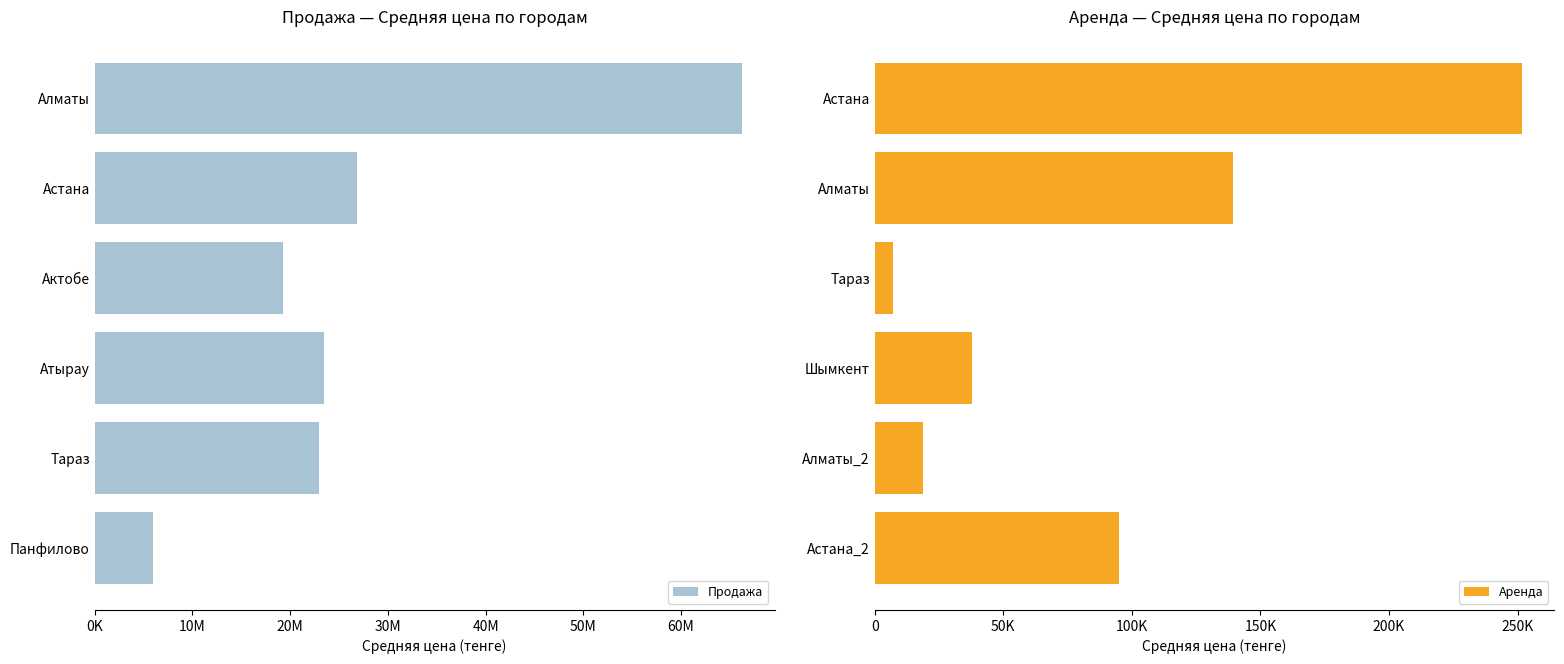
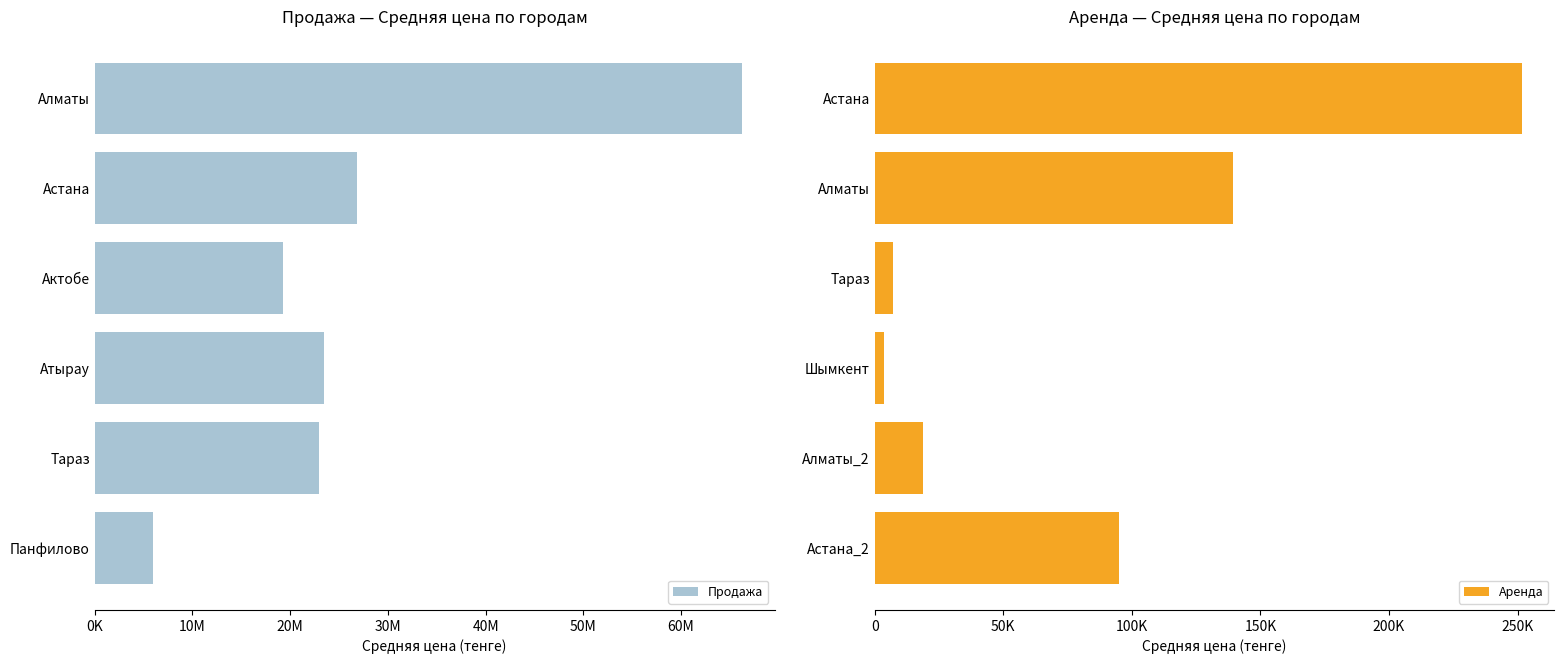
  {
    "Продажа — Средняя цена по городам": {
      "Алматы": 66000000,
      "Астана": 27000000,
      "Актобе": 19000000,
      "Атырау": 24000000,
      "Тараз": 23000000,
      "Панфилово": 6000000
    },
    "Аренда — Средняя цена по городам": {
      "Астана": 252000,
      "Алматы": 139000,
      "Тараз": 7000,
-     "Шымкент": 38000,
+     "Шымкент": 4000,
      "Алматы_2": 19000,
      "Астана_2": 95000
    }
  }
